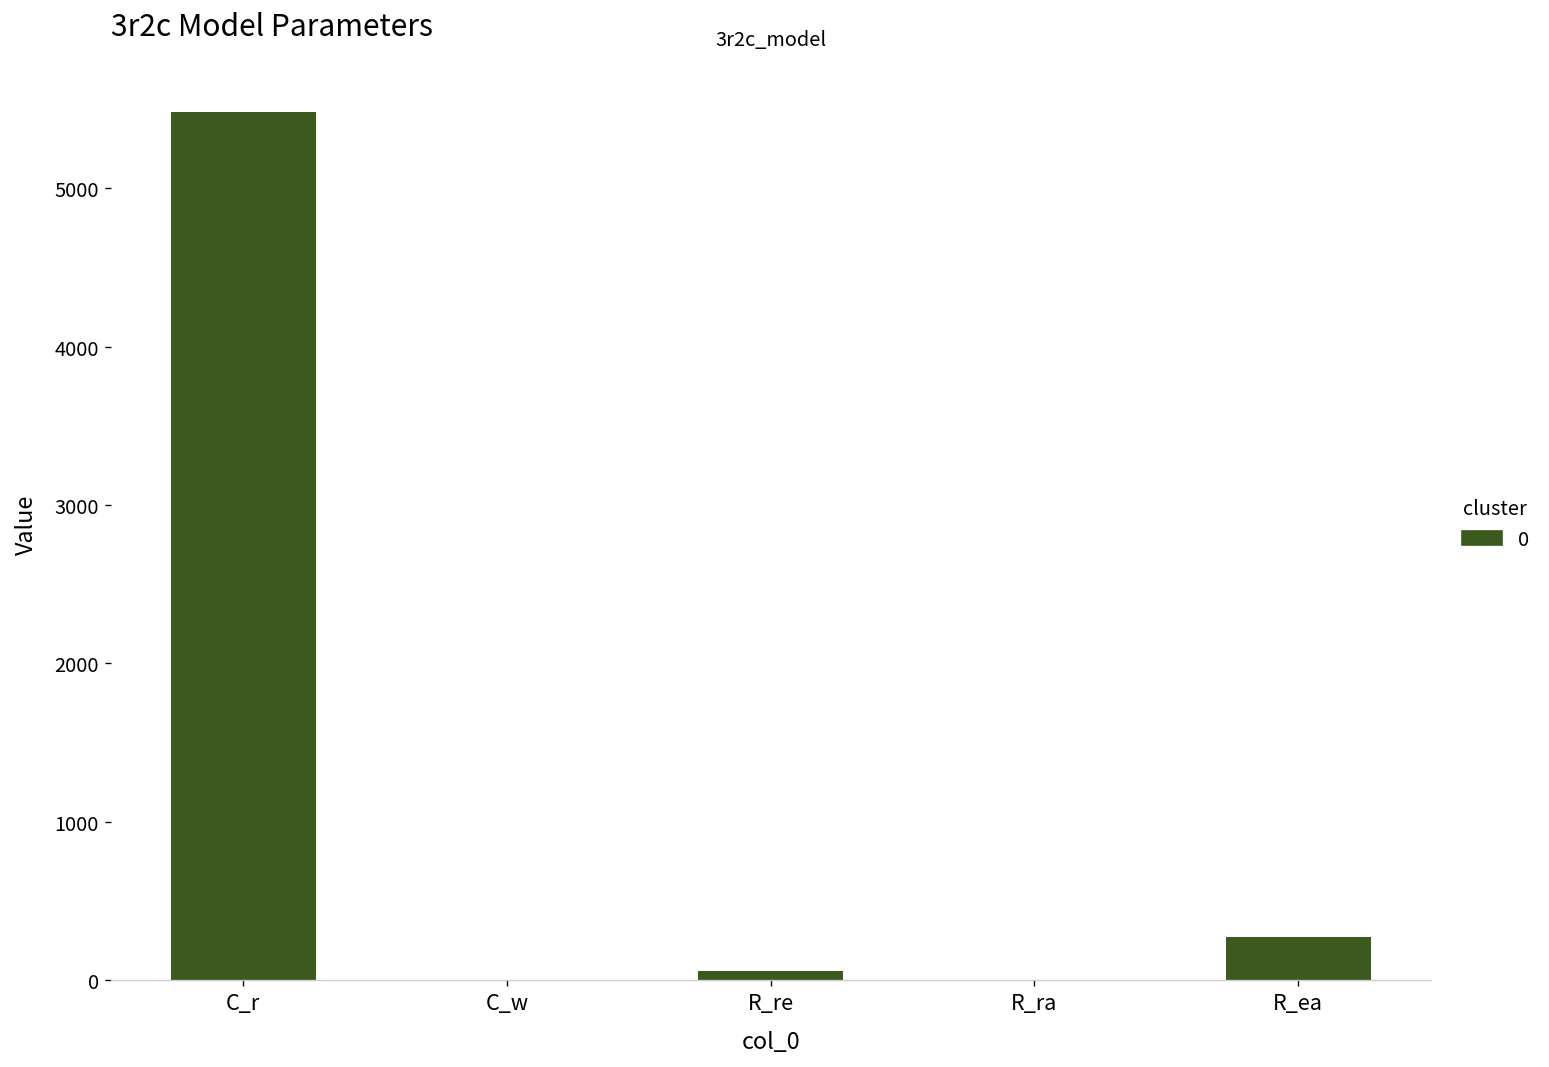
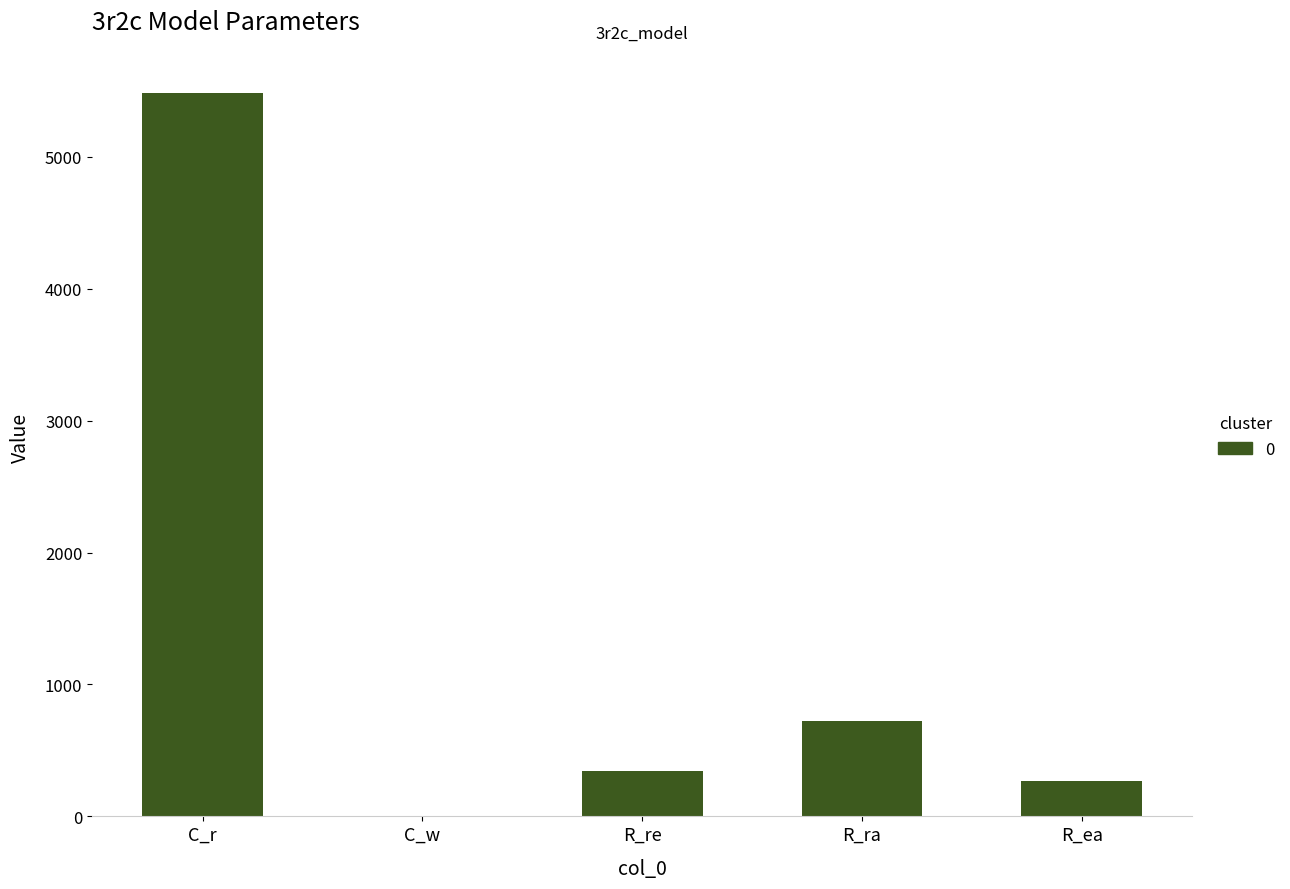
  {
    "C_r": 5480,
-   "R_re": 60,
-   "R_ra": 0,
+   "R_re": 340,
+   "R_ra": 730,
    "R_ea": 270
  }
